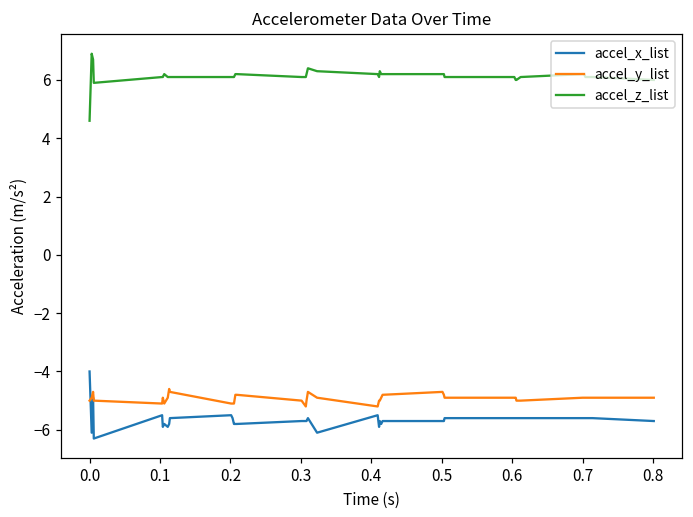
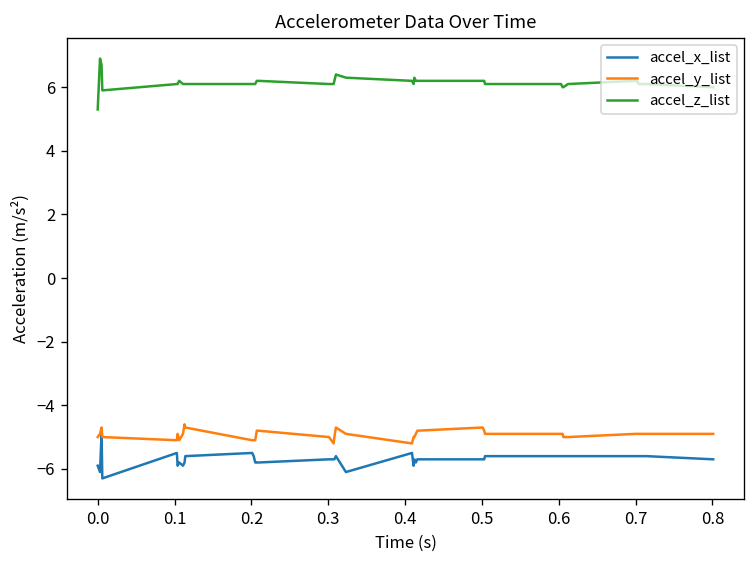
  {
    "accel_x_list": {
-     "0.0": -4.0,
+     "0.0": -5.9,
      "0.7": -5.6
    },
    "accel_y_list": {
      "0.0": -5.0,
      "0.7": -4.9
    },
    "accel_z_list": {
-     "0.0": 4.6
+     "0.0": 5.3
    }
  }
